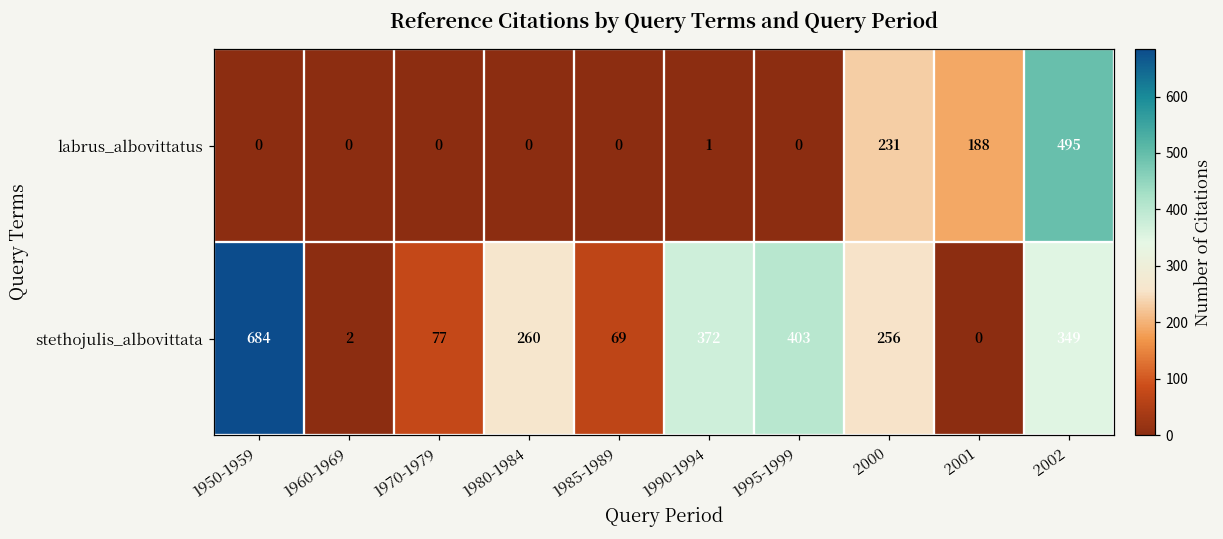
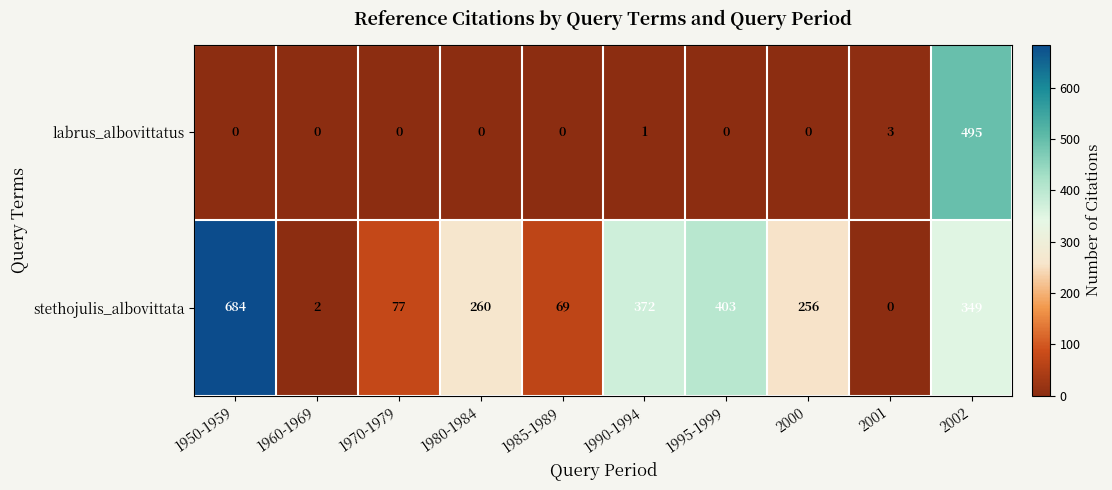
  {
    "labrus_albovittatus": {
      "1950-1959": 0,
      "1960-1969": 0,
      "1970-1979": 0,
      "1980-1984": 0,
      "1985-1989": 0,
      "1990-1994": 1,
      "1995-1999": 0,
-     "2000": 231,
-     "2001": 188,
+     "2000": 0,
+     "2001": 3,
      "2002": 495
    },
    "stethojulis_albovittata": {
      "1950-1959": 684,
      "1960-1969": 2,
      "1970-1979": 77,
      "1980-1984": 260,
      "1985-1989": 69,
      "1990-1994": 372,
      "1995-1999": 403,
      "2000": 256,
      "2001": 0
    }
  }
